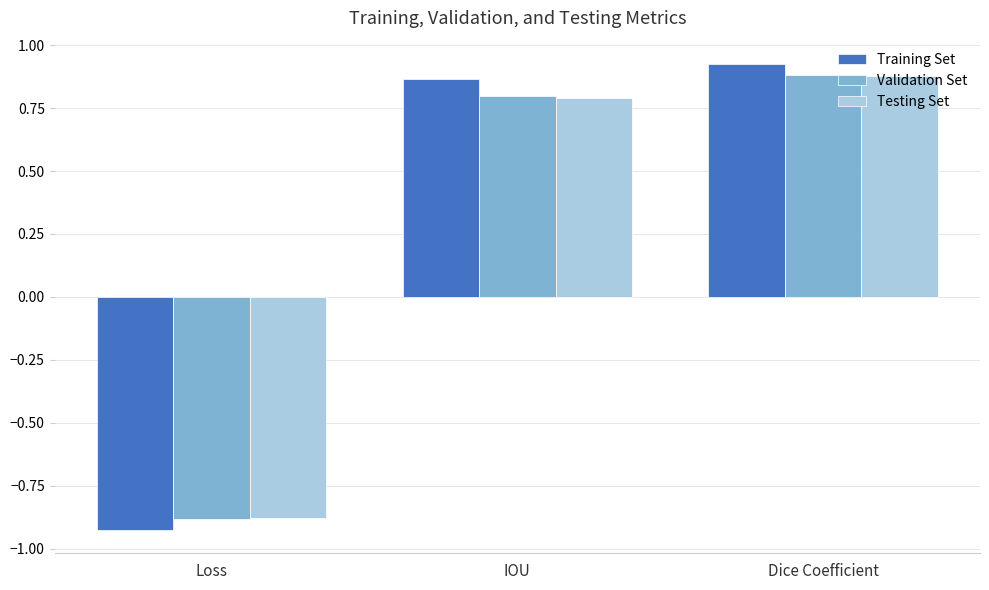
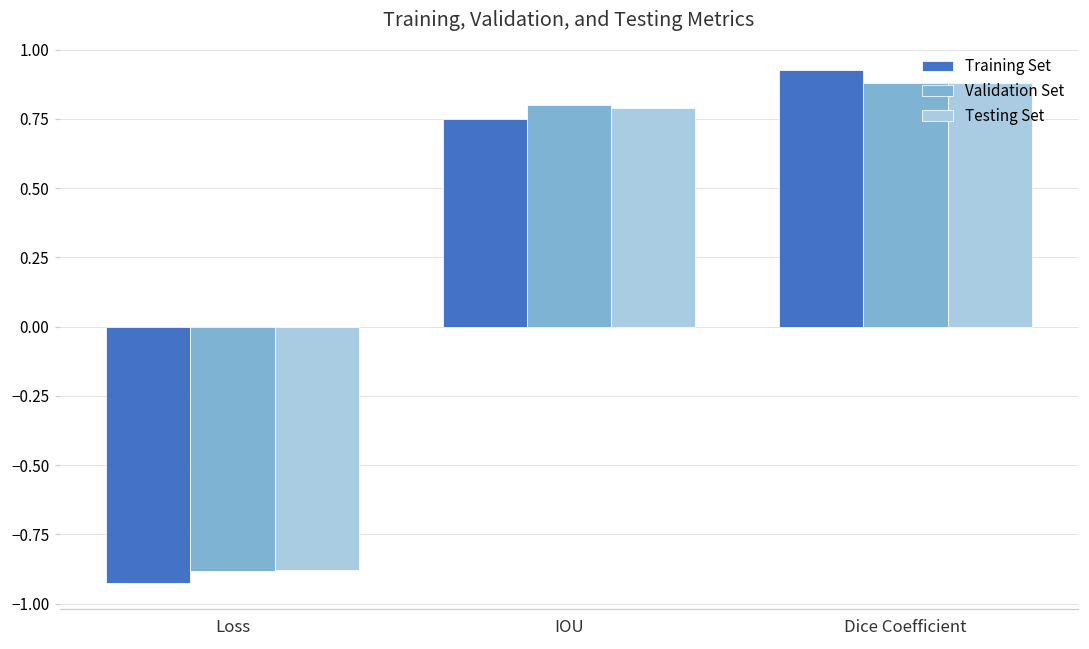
  {
    "Training Set": {
      "Loss": -0.93,
-     "IOU": 0.87,
+     "IOU": 0.75,
      "Dice Coefficient": 0.93
    }
  }
